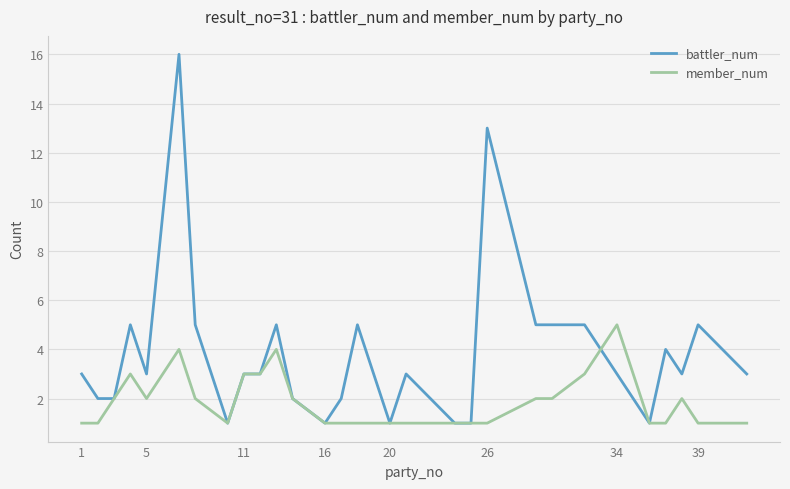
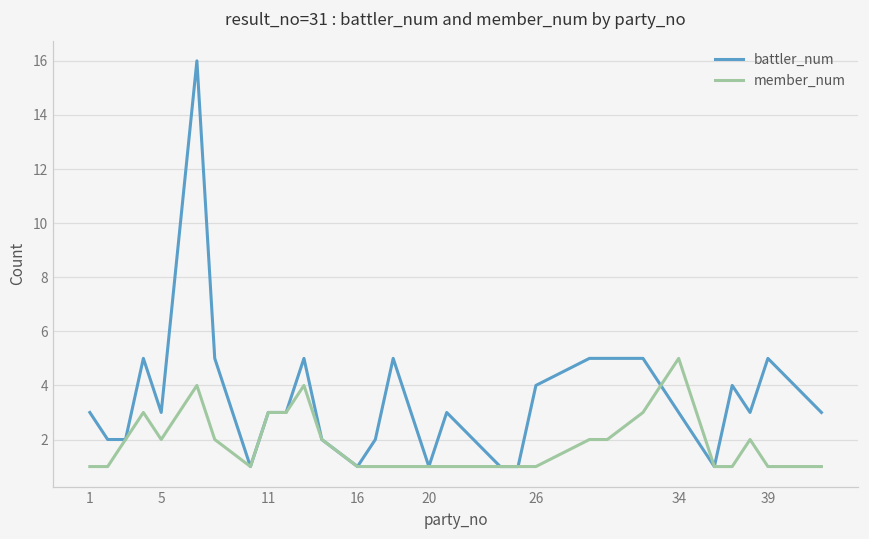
  {
    "battler_num": {
      "1": 3,
      "5": 3,
-     "26": 13,
+     "26": 4,
      "34": 3,
      "39": 5
    },
    "member_num": {
      "1": 1,
      "5": 2,
      "26": 1,
      "34": 5,
      "39": 1
    }
  }
